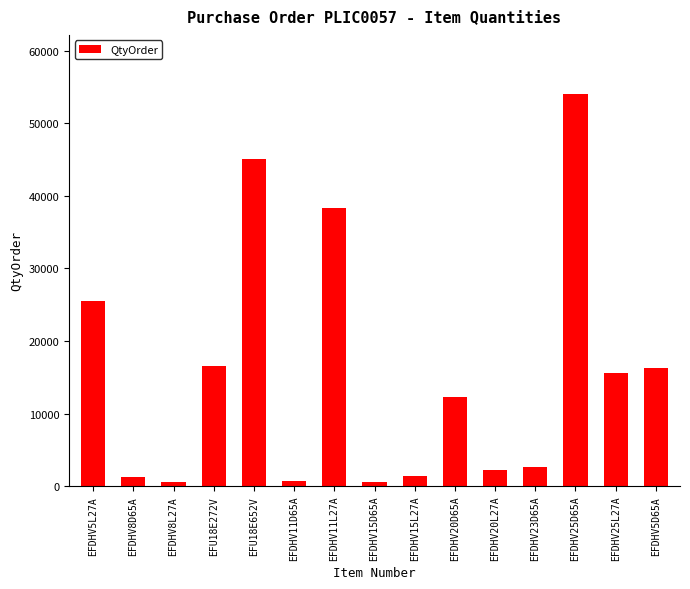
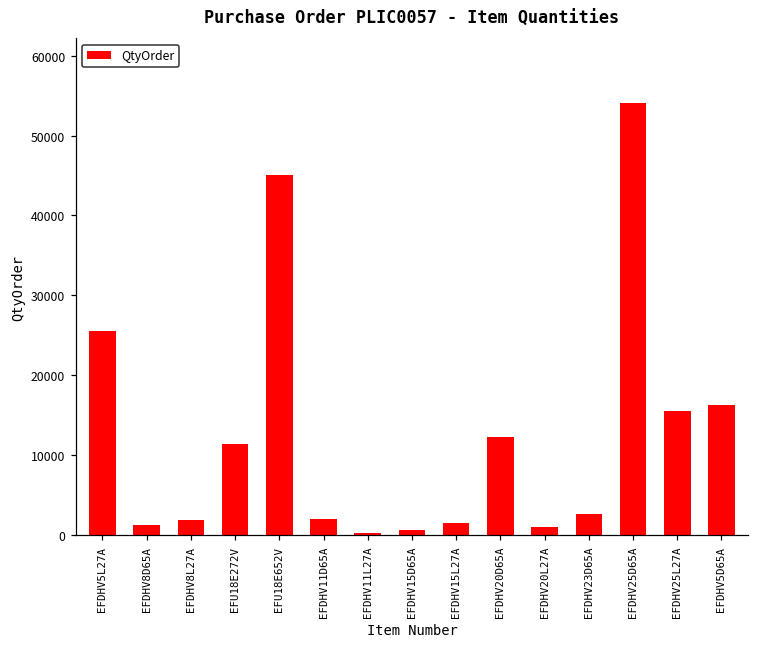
  {
    "EFDHV5L27A": 25000,
    "EFDHV8D65A": 1000,
-   "EFDHV8L27A": 1000,
-   "EFU18E272V": 17000,
+   "EFDHV8L27A": 2000,
+   "EFU18E272V": 11000,
    "EFU18E652V": 45000,
-   "EFDHV11D65A": 1000,
-   "EFDHV11L27A": 38000,
+   "EFDHV11D65A": 2000,
+   "EFDHV11L27A": 0,
    "EFDHV15D65A": 1000,
    "EFDHV15L27A": 1000,
    "EFDHV20D65A": 12000,
-   "EFDHV20L27A": 2000,
+   "EFDHV20L27A": 1000,
    "EFDHV23D65A": 3000,
    "EFDHV25D65A": 54000,
    "EFDHV25L27A": 16000,
    "EFDHV5D65A": 16000
  }
